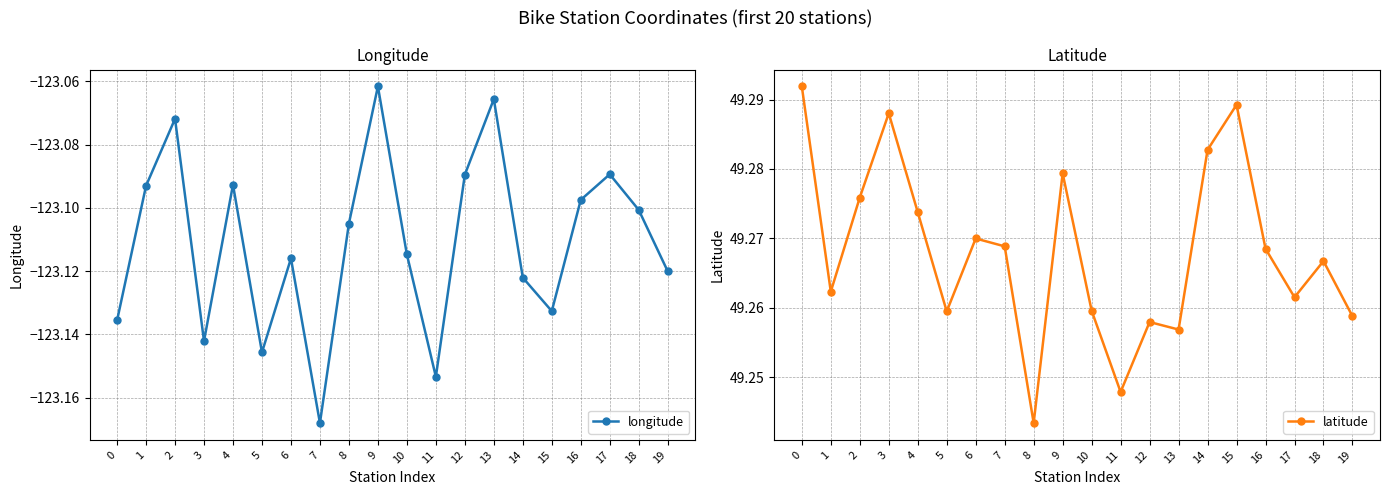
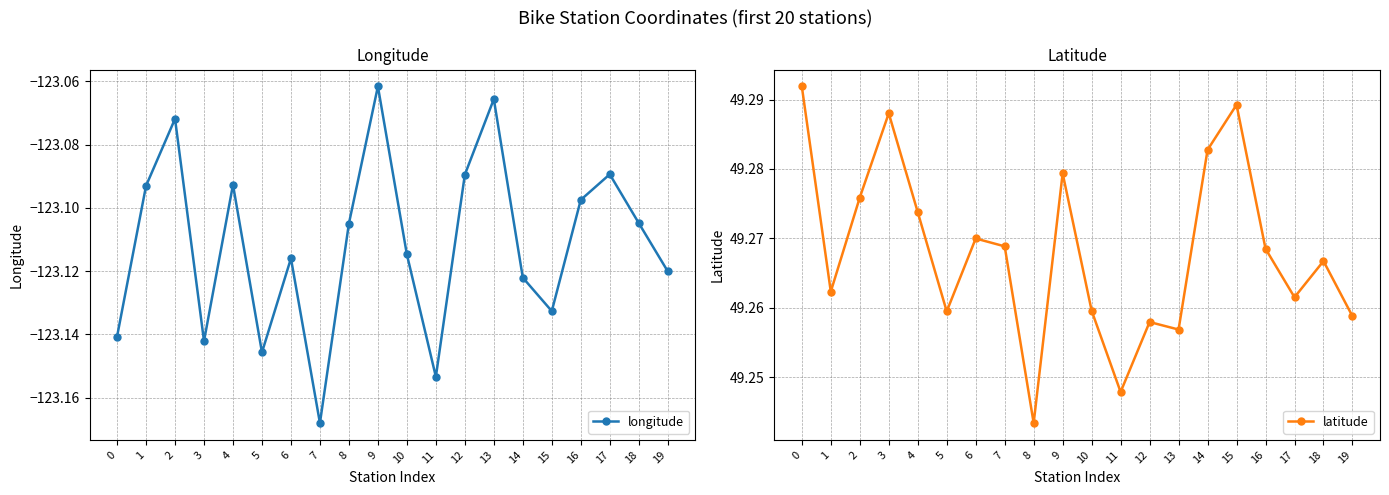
  {
    "Longitude": {
-     "0": -123.136,
+     "0": -123.141,
      "1": -123.093,
      "2": -123.072,
      "3": -123.142,
      "4": -123.093,
      "5": -123.146,
      "6": -123.116,
      "7": -123.168,
      "8": -123.105,
      "9": -123.062,
      "10": -123.115,
      "11": -123.153,
      "12": -123.090,
      "13": -123.066,
      "14": -123.122,
      "15": -123.133,
      "16": -123.098,
      "17": -123.089,
-     "18": -123.101,
+     "18": -123.105,
      "19": -123.120
    },
    "Latitude": {
      "0": 49.292,
      "1": 49.262,
      "2": 49.276,
      "3": 49.288,
      "4": 49.274,
      "5": 49.259,
      "6": 49.270,
      "7": 49.269,
      "8": 49.243,
      "9": 49.279,
      "10": 49.260,
      "11": 49.248,
      "12": 49.258,
      "13": 49.257,
      "14": 49.283,
      "15": 49.289,
      "16": 49.269,
      "17": 49.262,
      "18": 49.267,
      "19": 49.259
    }
  }
